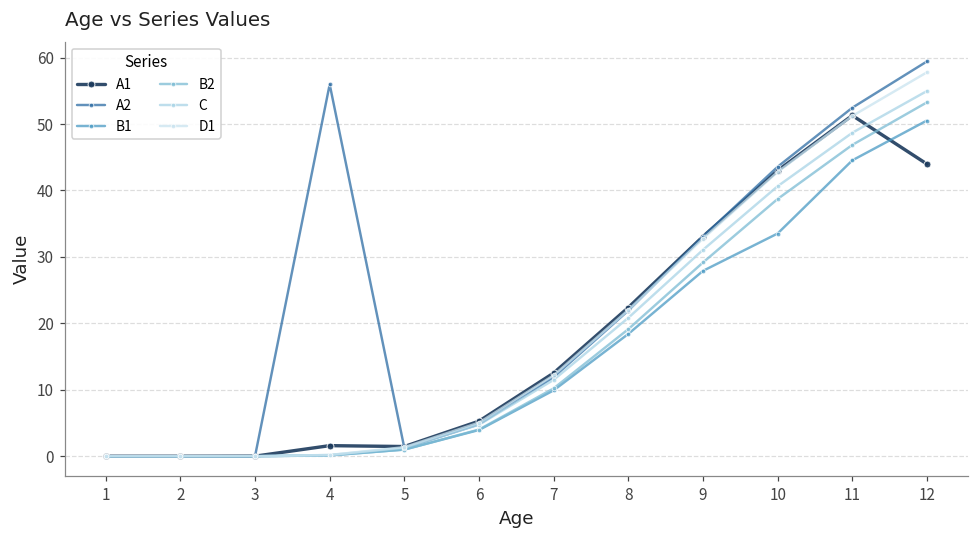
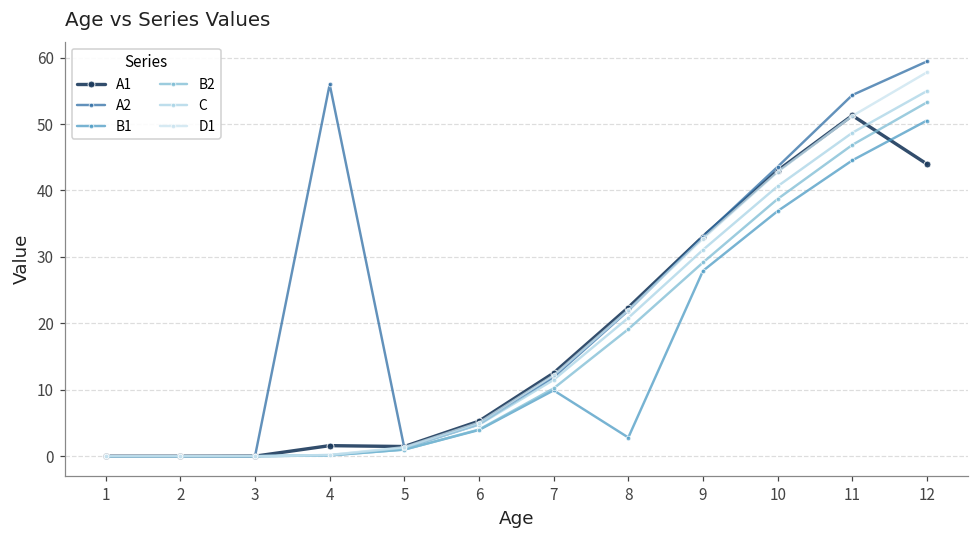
  {
    "A1": {
      "4": 2,
      "12": 44
    },
    "A2": {
      "4": 56,
      "10": 44,
-     "11": 52,
+     "11": 54,
      "12": 59
    },
    "B1": {
-     "8": 18,
+     "8": 3,
      "9": 28,
-     "10": 34,
+     "10": 37,
      "11": 45,
      "12": 51
    }
  }
